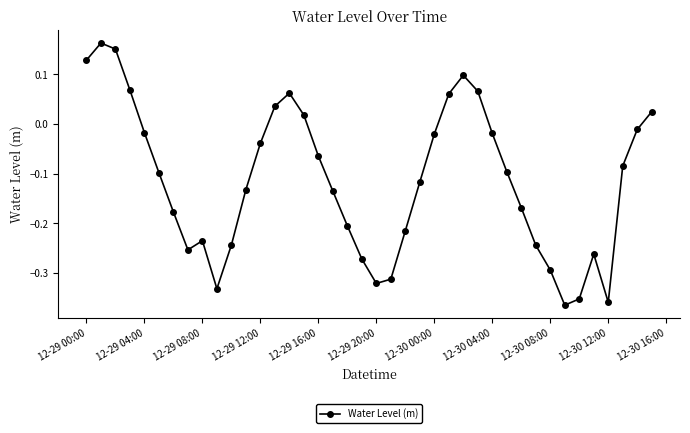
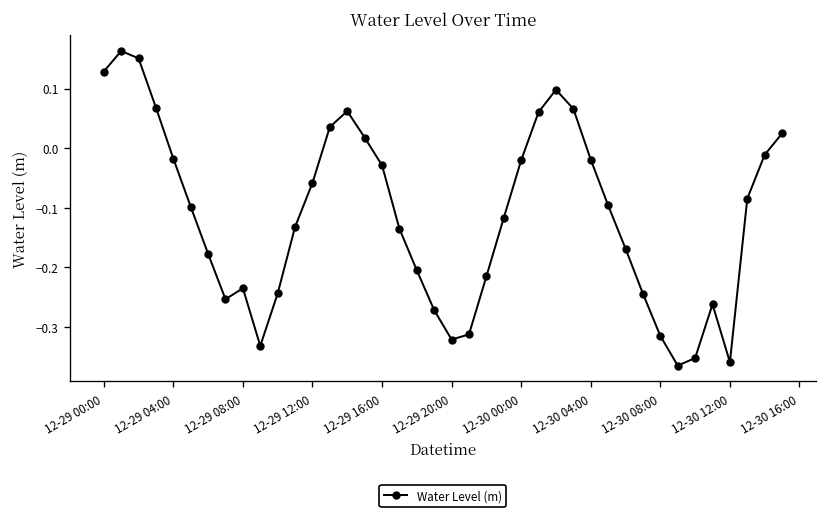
  {
    "12-29 00:00": 0.13,
    "12-29 04:00": -0.02,
    "12-29 08:00": -0.24,
-   "12-29 12:00": -0.04,
-   "12-29 16:00": -0.06,
+   "12-29 12:00": -0.06,
+   "12-29 16:00": -0.03,
    "12-29 20:00": -0.32,
    "12-30 00:00": -0.02,
    "12-30 04:00": -0.02,
-   "12-30 08:00": -0.29,
+   "12-30 08:00": -0.32,
    "12-30 12:00": -0.36
  }
